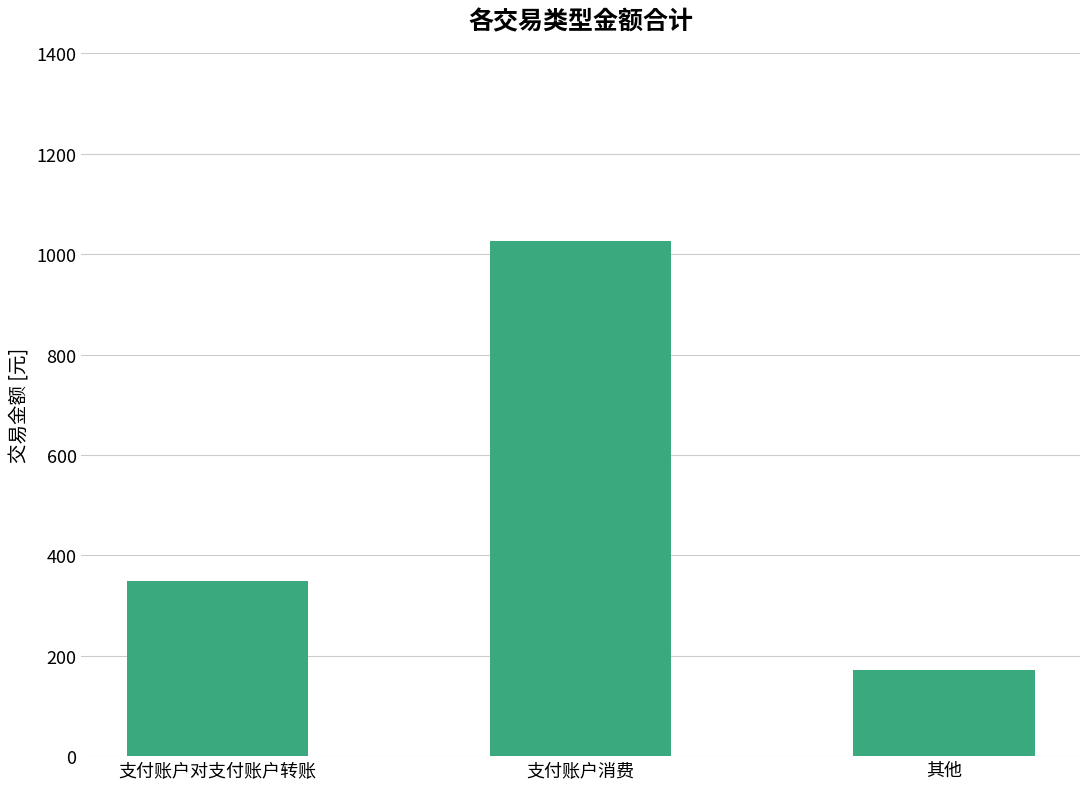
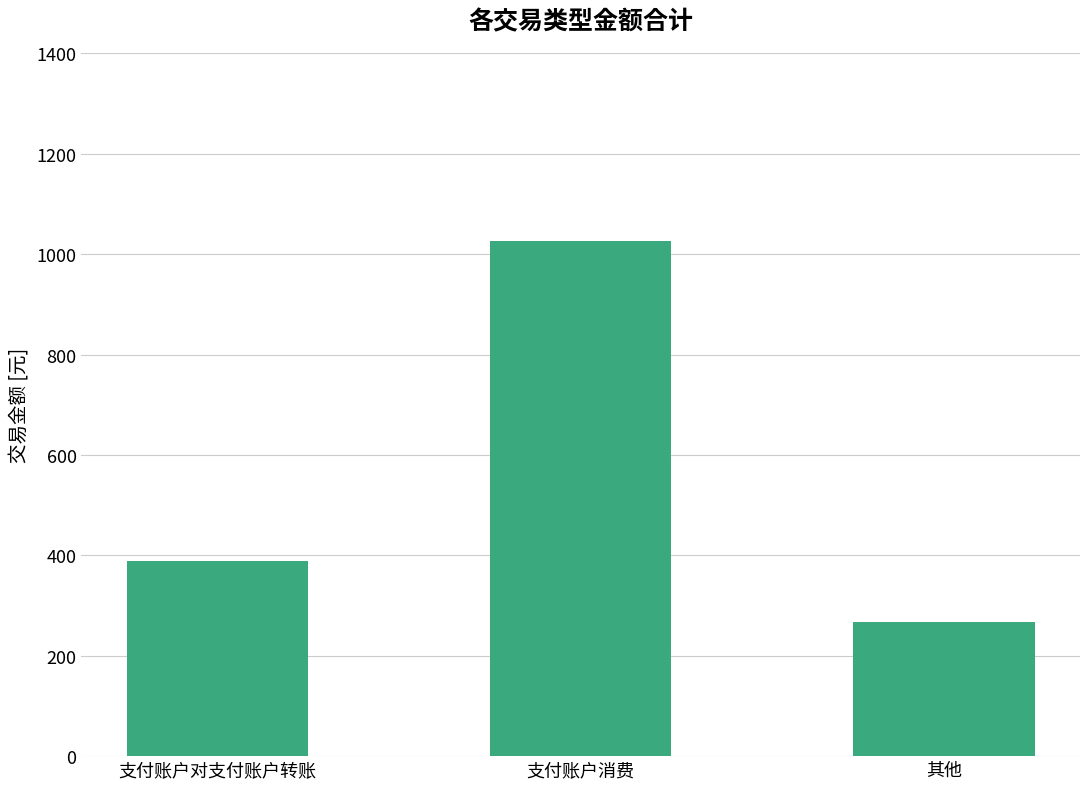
  {
-   "支付账户对支付账户转账": 350,
+   "支付账户对支付账户转账": 390,
    "支付账户消费": 1030,
-   "其他": 170
+   "其他": 270
  }
